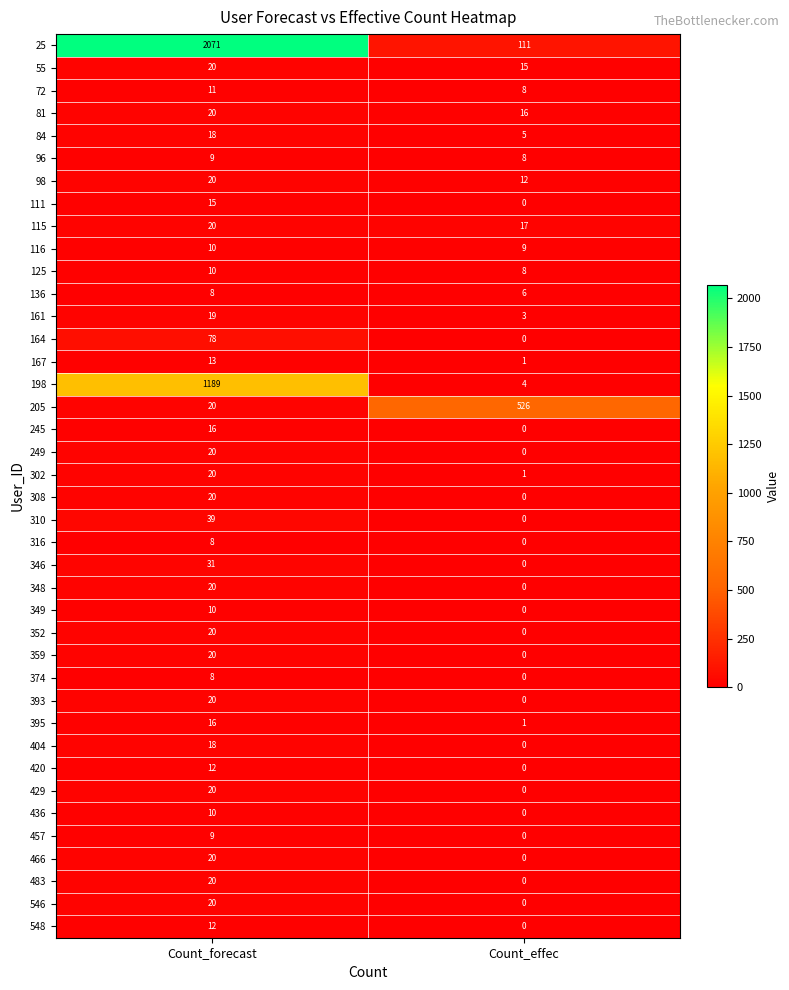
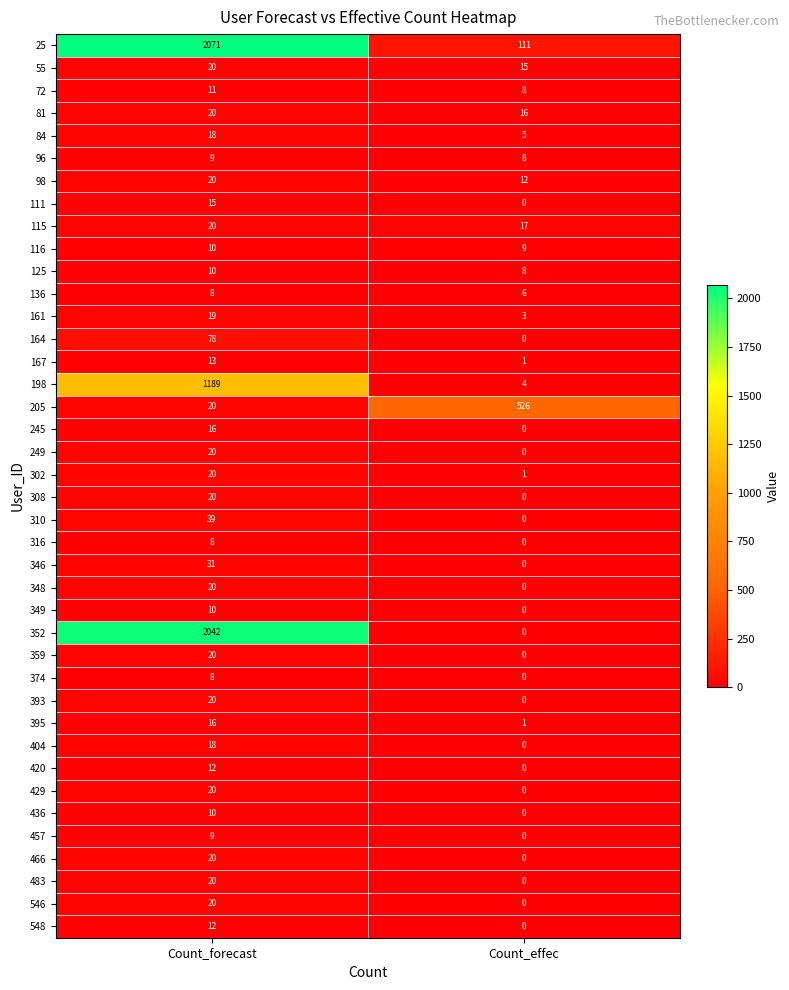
  {
    "25": {
      "Count_forecast": 2071,
      "Count_effec": 111
    },
    "55": {
      "Count_forecast": 20,
      "Count_effec": 15
    },
    "72": {
      "Count_forecast": 11,
      "Count_effec": 8
    },
    "81": {
      "Count_forecast": 20,
      "Count_effec": 16
    },
    "84": {
      "Count_forecast": 18,
      "Count_effec": 5
    },
    "96": {
      "Count_forecast": 9,
      "Count_effec": 8
    },
    "98": {
      "Count_forecast": 20,
      "Count_effec": 12
    },
    "111": {
      "Count_forecast": 15,
      "Count_effec": 0
    },
    "115": {
      "Count_forecast": 20,
      "Count_effec": 17
    },
    "116": {
      "Count_forecast": 10,
      "Count_effec": 9
    },
    "125": {
      "Count_forecast": 10,
      "Count_effec": 8
    },
    "136": {
      "Count_forecast": 8,
      "Count_effec": 6
    },
    "161": {
      "Count_forecast": 19,
      "Count_effec": 3
    },
    "164": {
      "Count_forecast": 78,
      "Count_effec": 0
    },
    "167": {
      "Count_forecast": 13,
      "Count_effec": 1
    },
    "198": {
      "Count_forecast": 1189,
      "Count_effec": 4
    },
    "205": {
      "Count_forecast": 20,
      "Count_effec": 526
    },
    "245": {
      "Count_forecast": 16,
      "Count_effec": 0
    },
    "249": {
      "Count_forecast": 20,
      "Count_effec": 0
    },
    "302": {
      "Count_forecast": 20,
      "Count_effec": 1
    },
    "308": {
      "Count_forecast": 20,
      "Count_effec": 0
    },
    "310": {
      "Count_forecast": 39,
      "Count_effec": 0
    },
    "316": {
      "Count_forecast": 8,
      "Count_effec": 0
    },
    "346": {
      "Count_forecast": 31,
      "Count_effec": 0
    },
    "348": {
      "Count_forecast": 20,
      "Count_effec": 0
    },
    "349": {
      "Count_forecast": 10,
      "Count_effec": 0
    },
    "352": {
-     "Count_forecast": 20,
+     "Count_forecast": 2042,
      "Count_effec": 0
    },
    "359": {
      "Count_forecast": 20,
      "Count_effec": 0
    },
    "374": {
      "Count_forecast": 8,
      "Count_effec": 0
    },
    "393": {
      "Count_forecast": 20,
      "Count_effec": 0
    },
    "395": {
      "Count_forecast": 16,
      "Count_effec": 1
    },
    "404": {
      "Count_forecast": 18,
      "Count_effec": 0
    },
    "420": {
      "Count_forecast": 12,
      "Count_effec": 0
    },
    "429": {
      "Count_forecast": 20,
      "Count_effec": 0
    },
    "436": {
      "Count_forecast": 10,
      "Count_effec": 0
    },
    "457": {
      "Count_forecast": 9,
      "Count_effec": 0
    },
    "466": {
      "Count_forecast": 20,
      "Count_effec": 0
    },
    "483": {
      "Count_forecast": 20,
      "Count_effec": 0
    },
    "546": {
      "Count_forecast": 20,
      "Count_effec": 0
    },
    "548": {
      "Count_forecast": 12,
      "Count_effec": 0
    }
  }
